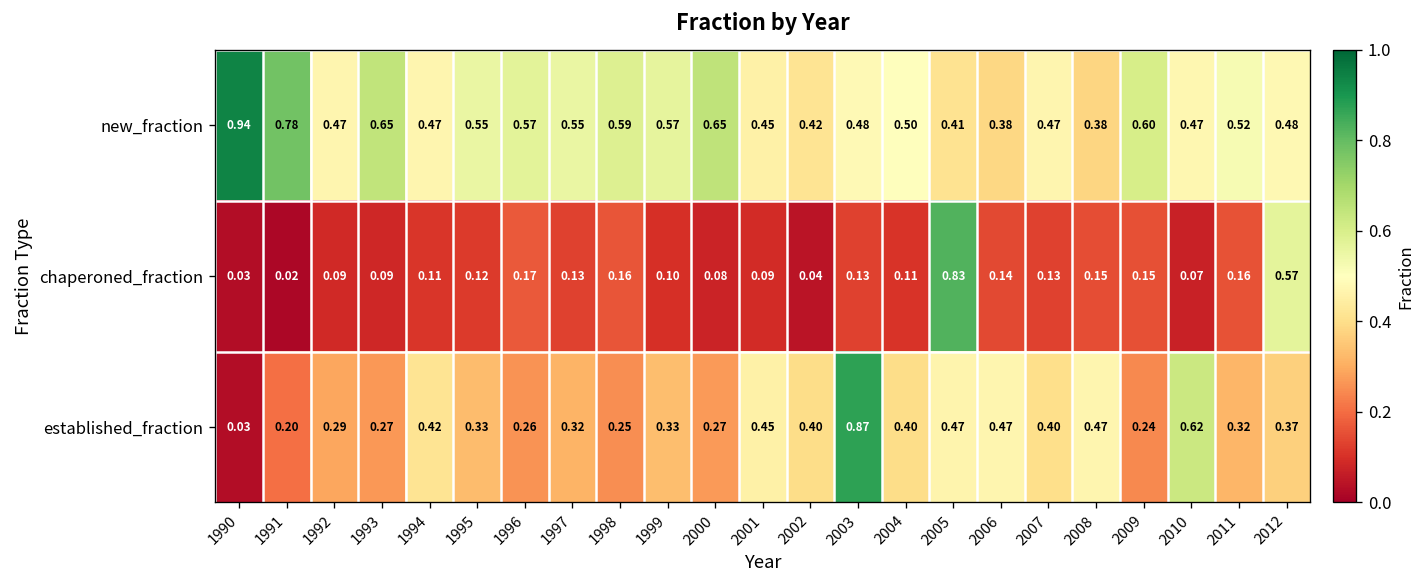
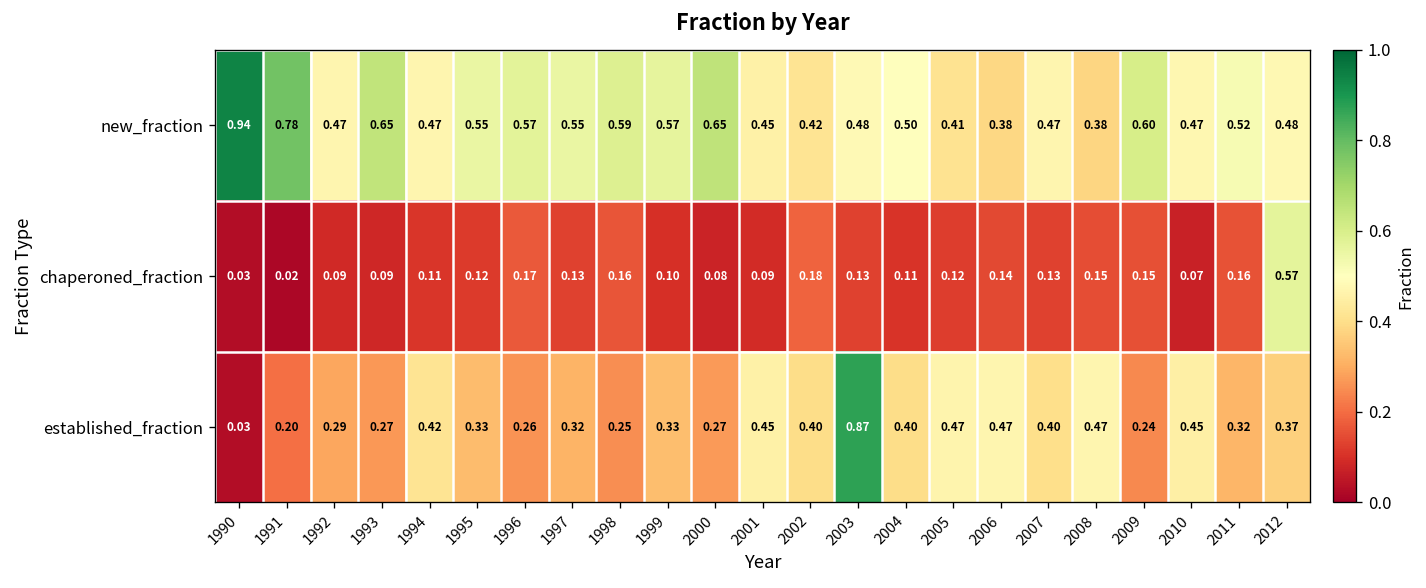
  {
    "new_fraction": {
      "1990": 0.94,
      "1991": 0.78,
      "1992": 0.47,
      "1993": 0.65,
      "1994": 0.47,
      "1995": 0.55,
      "1996": 0.57,
      "1997": 0.55,
      "1998": 0.59,
      "1999": 0.57,
      "2000": 0.65,
      "2001": 0.45,
      "2002": 0.42,
      "2003": 0.48,
      "2004": 0.50,
      "2005": 0.41,
      "2006": 0.38,
      "2007": 0.47,
      "2008": 0.38,
      "2009": 0.60,
      "2010": 0.47,
      "2011": 0.52,
      "2012": 0.48
    },
    "chaperoned_fraction": {
      "1990": 0.03,
      "1991": 0.02,
      "1992": 0.09,
      "1993": 0.09,
      "1994": 0.11,
      "1995": 0.12,
      "1996": 0.17,
      "1997": 0.13,
      "1998": 0.16,
      "1999": 0.10,
      "2000": 0.08,
      "2001": 0.09,
-     "2002": 0.04,
+     "2002": 0.18,
      "2003": 0.13,
      "2004": 0.11,
-     "2005": 0.83,
+     "2005": 0.12,
      "2006": 0.14,
      "2007": 0.13,
      "2008": 0.15,
      "2009": 0.15,
      "2010": 0.07,
      "2011": 0.16,
      "2012": 0.57
    },
    "established_fraction": {
      "1990": 0.03,
      "1991": 0.20,
      "1992": 0.29,
      "1993": 0.27,
      "1994": 0.42,
      "1995": 0.33,
      "1996": 0.26,
      "1997": 0.32,
      "1998": 0.25,
      "1999": 0.33,
      "2000": 0.27,
      "2001": 0.45,
      "2002": 0.40,
      "2003": 0.87,
      "2004": 0.40,
      "2005": 0.47,
      "2006": 0.47,
      "2007": 0.40,
      "2008": 0.47,
      "2009": 0.24,
-     "2010": 0.62,
+     "2010": 0.45,
      "2011": 0.32,
      "2012": 0.37
    }
  }
